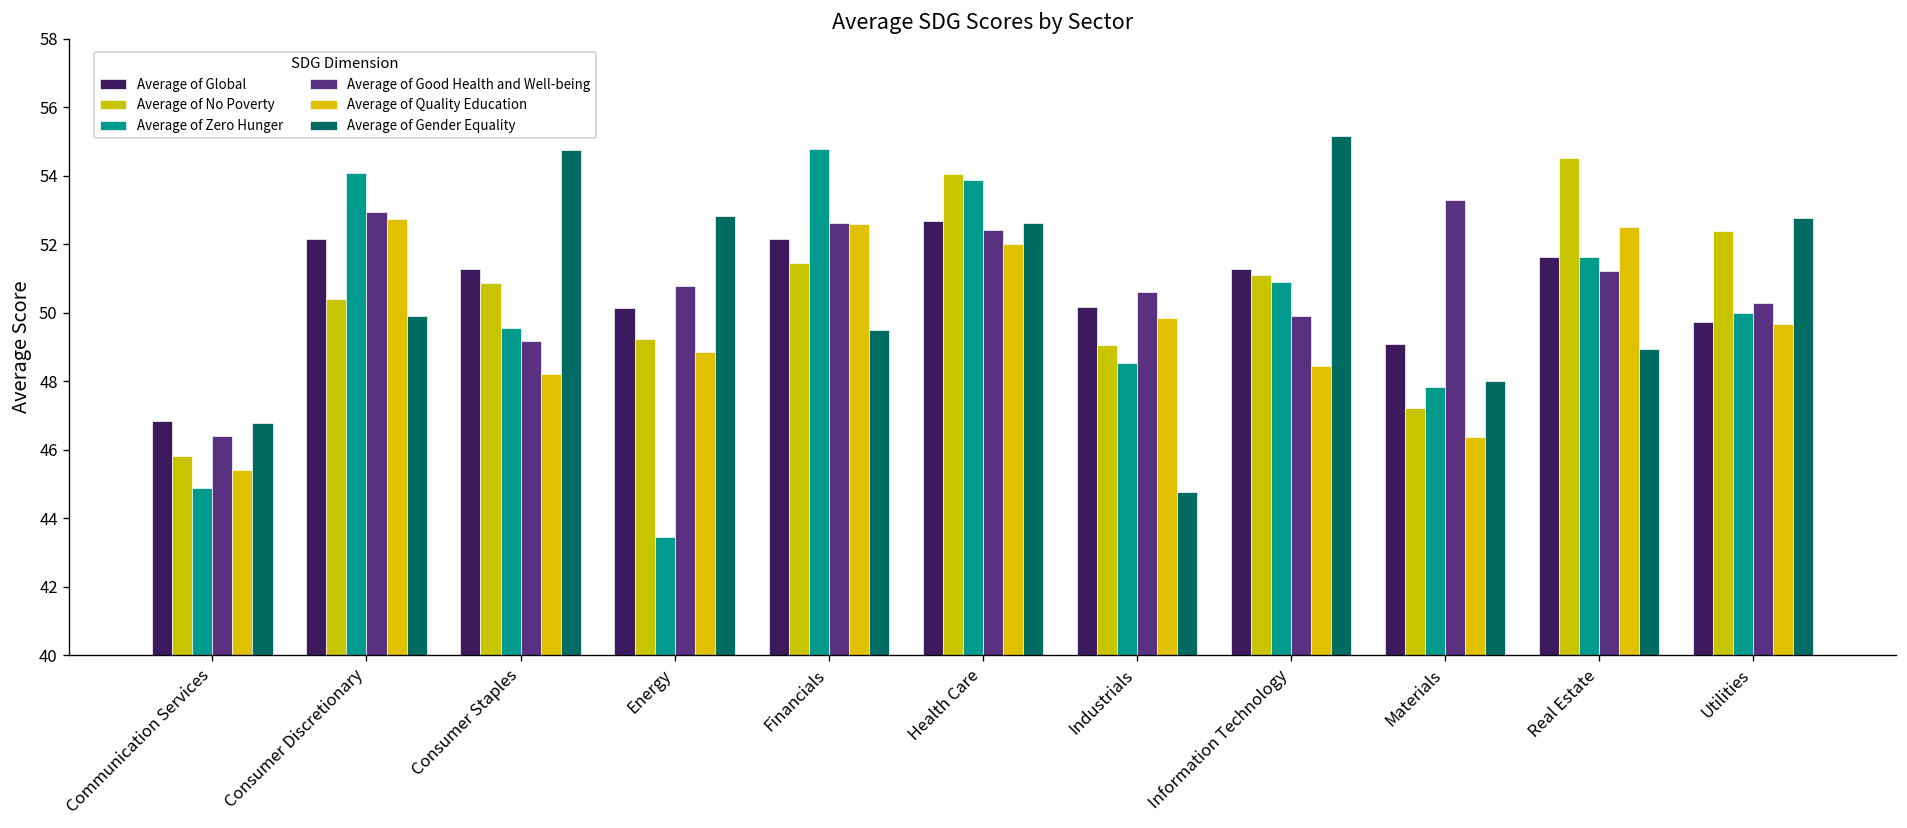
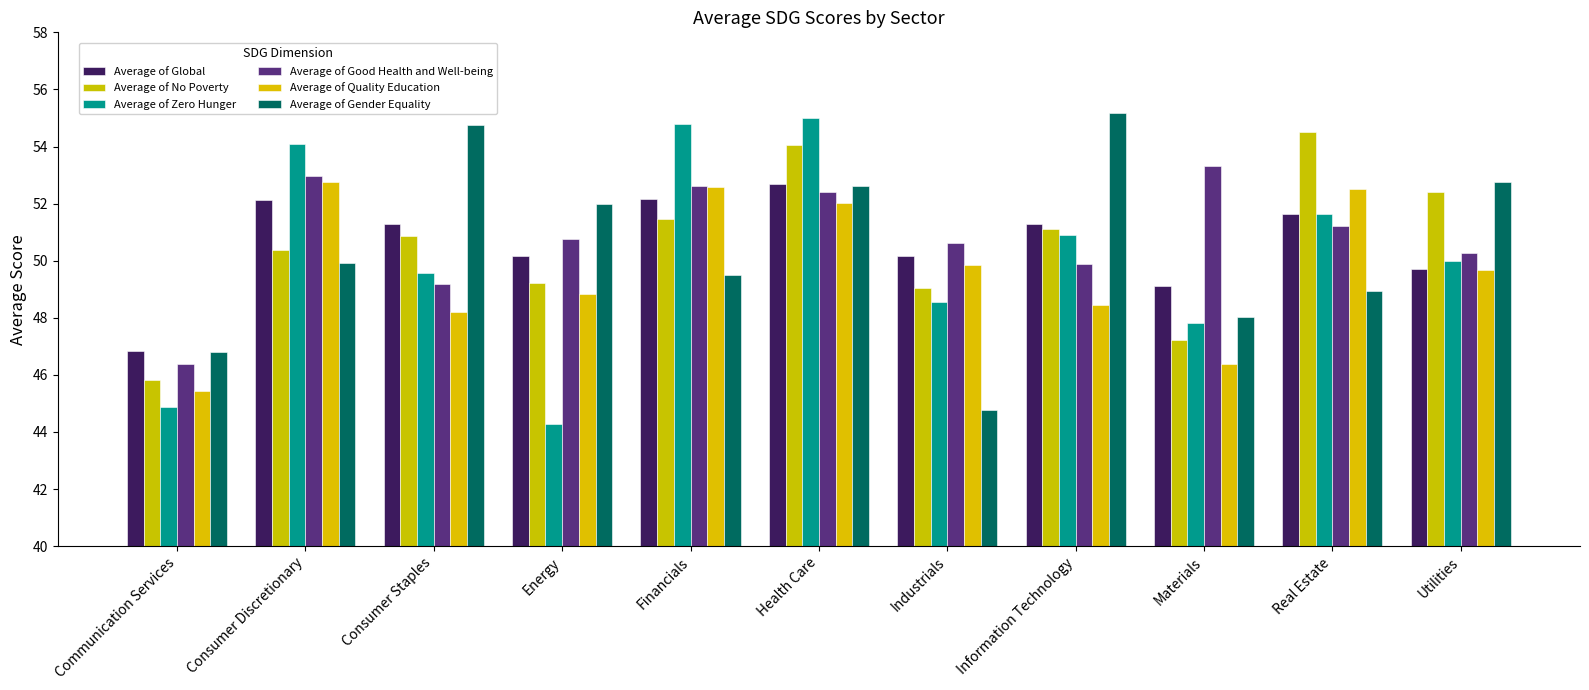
  {
    "Average of Zero Hunger": {
      "Communication Services": 44.9,
      "Consumer Discretionary": 54.1,
      "Consumer Staples": 49.6,
-     "Energy": 43.5,
+     "Energy": 44.3,
      "Financials": 54.8,
-     "Health Care": 53.9,
+     "Health Care": 55.0,
      "Industrials": 48.6,
      "Information Technology": 50.9,
      "Materials": 47.8,
      "Real Estate": 51.6,
      "Utilities": 50.0
    },
    "Average of Gender Equality": {
      "Communication Services": 46.8,
      "Consumer Discretionary": 49.9,
      "Consumer Staples": 54.8,
-     "Energy": 52.8,
+     "Energy": 52.0,
      "Financials": 49.5,
      "Health Care": 52.6,
      "Industrials": 44.8,
      "Information Technology": 55.2,
      "Materials": 48.0,
      "Real Estate": 48.9,
      "Utilities": 52.8
    }
  }
